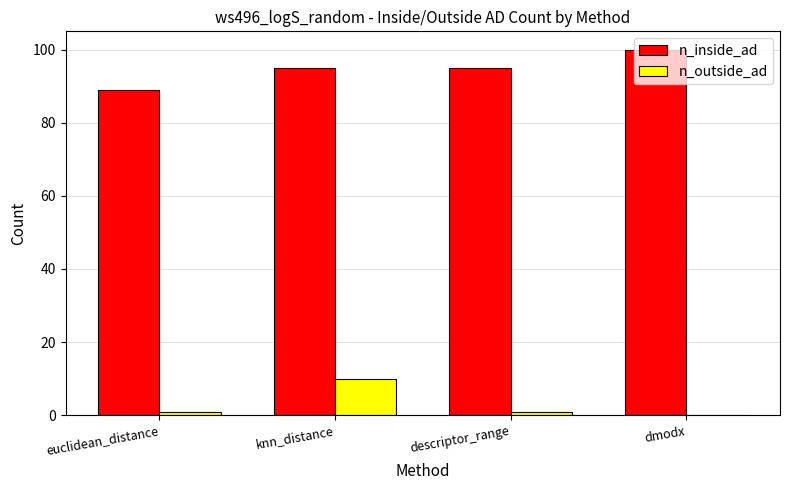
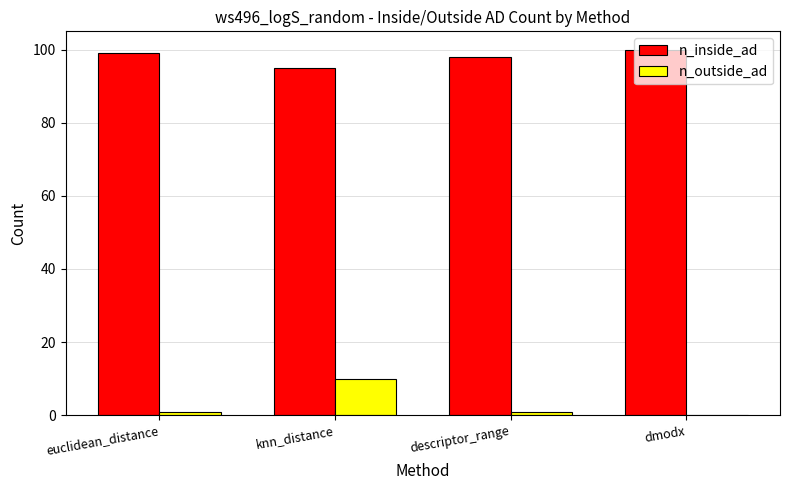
  {
    "n_inside_ad": {
-     "euclidean_distance": 89,
+     "euclidean_distance": 99,
      "knn_distance": 95,
-     "descriptor_range": 95
+     "descriptor_range": 98
    },
    "n_outside_ad": {
      "euclidean_distance": 1,
      "knn_distance": 10,
      "descriptor_range": 1,
      "dmodx": 0
    }
  }
